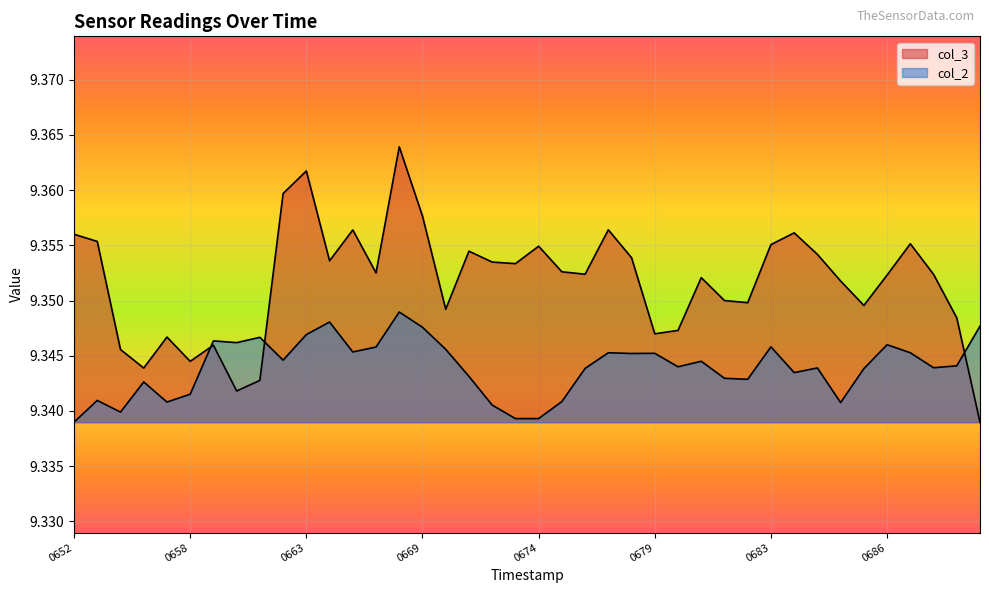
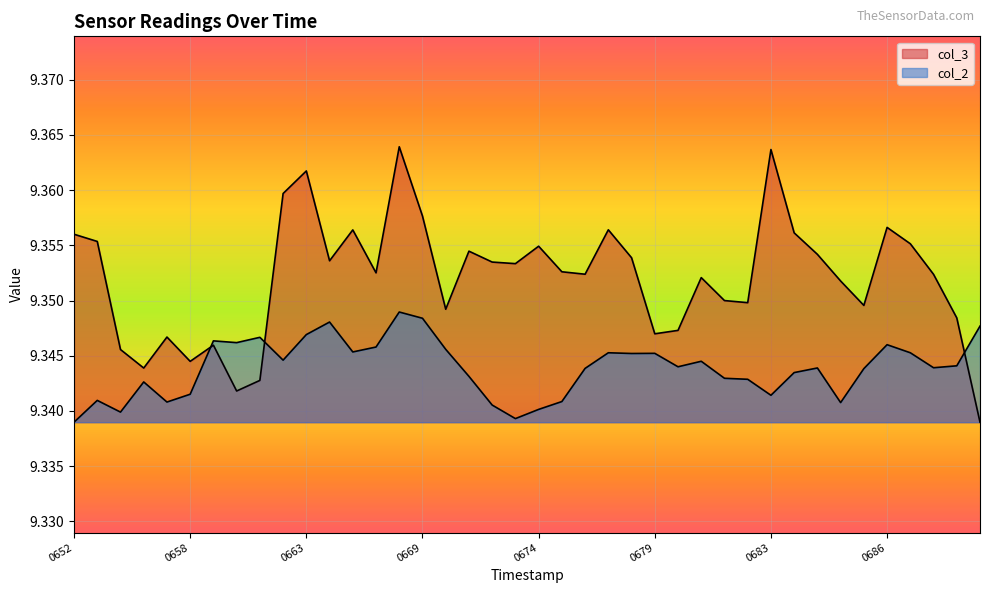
  {
    "col_3": {
      "0652": 9.3560,
      "0658": 9.3445,
      "0663": 9.3617,
      "0669": 9.3577,
      "0674": 9.3549,
      "0679": 9.3470,
-     "0683": 9.3551,
-     "0686": 9.3523
+     "0683": 9.3637,
+     "0686": 9.3566
    },
    "col_2": {
      "0652": 9.3390,
      "0658": 9.3415,
      "0663": 9.3469,
-     "0669": 9.3476,
-     "0674": 9.3393,
+     "0669": 9.3484,
+     "0674": 9.3401,
      "0679": 9.3452,
-     "0683": 9.3458,
+     "0683": 9.3414,
      "0686": 9.3460
    }
  }
